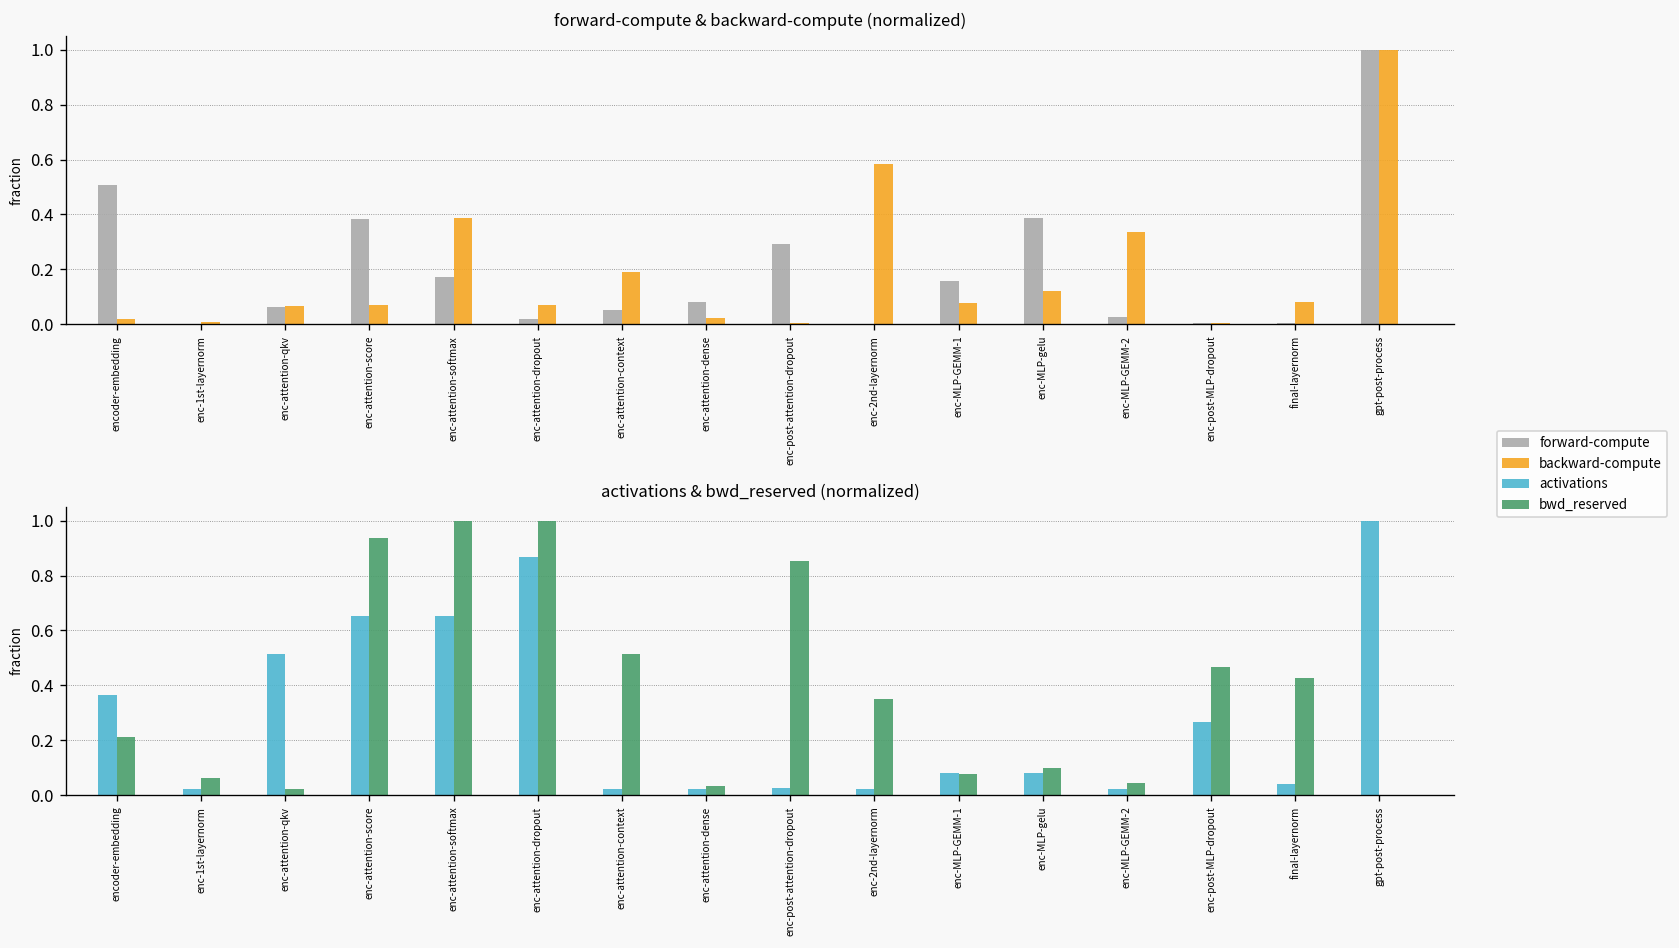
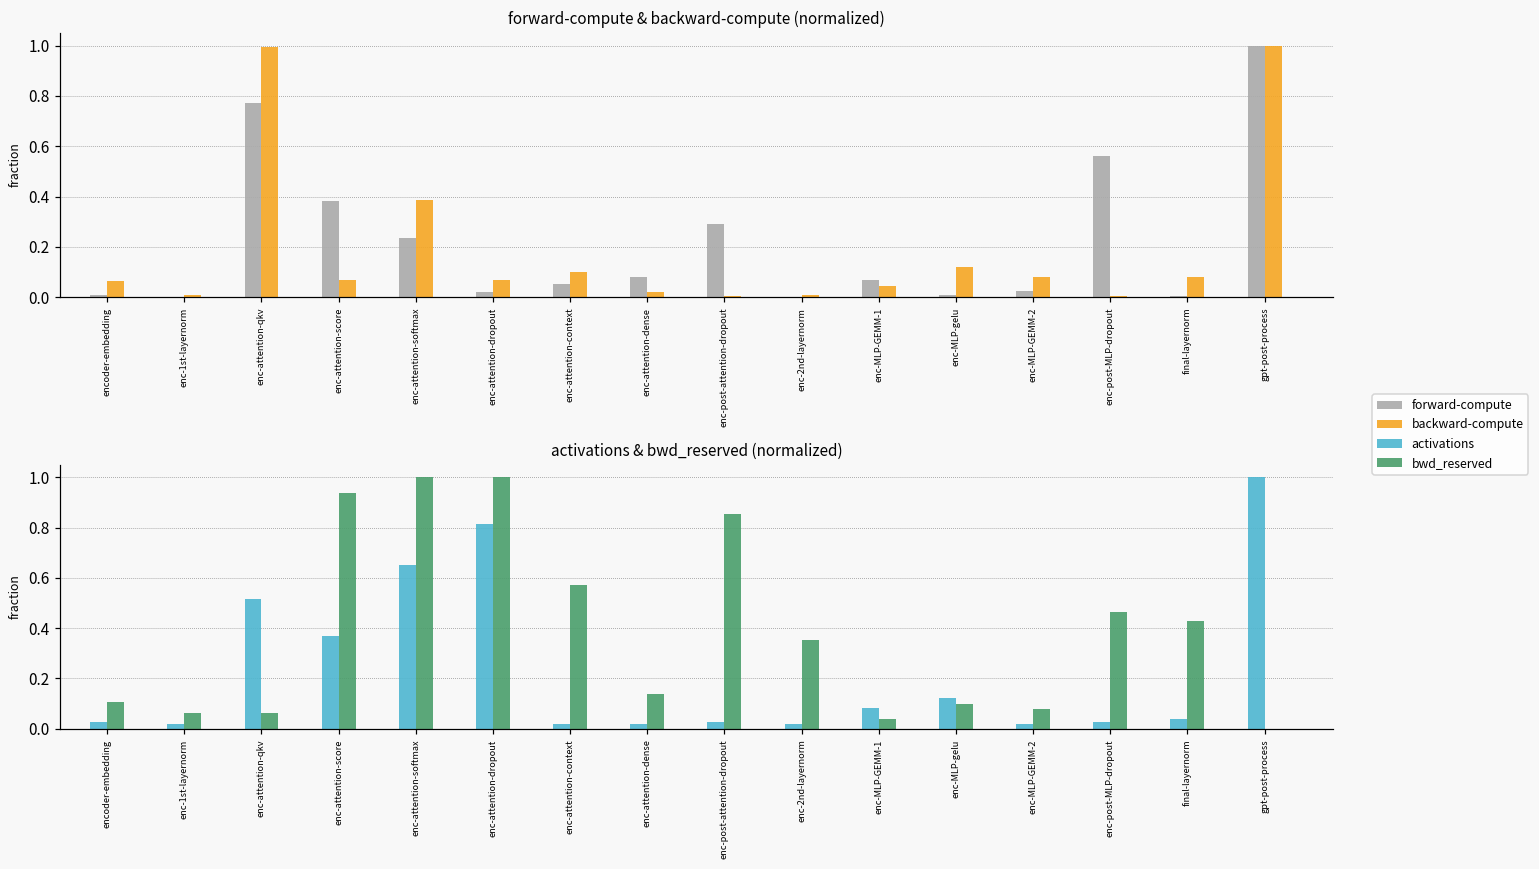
  {
    "forward-compute & backward-compute (normalized)": {
      "forward-compute": {
-       "encoder-embedding": 0.51,
-       "enc-attention-qkv": 0.06,
+       "encoder-embedding": 0.01,
+       "enc-attention-qkv": 0.77,
        "enc-attention-score": 0.38,
-       "enc-attention-softmax": 0.17,
+       "enc-attention-softmax": 0.24,
        "enc-attention-dropout": 0.02,
        "enc-attention-context": 0.05,
        "enc-attention-dense": 0.08,
        "enc-post-attention-dropout": 0.29,
-       "enc-MLP-GEMM-1": 0.16,
-       "enc-MLP-gelu": 0.39,
+       "enc-MLP-GEMM-1": 0.07,
+       "enc-MLP-gelu": 0.01,
        "enc-MLP-GEMM-2": 0.02,
-       "enc-post-MLP-dropout": 0.01,
+       "enc-post-MLP-dropout": 0.56,
        "gpt-post-process": 1.00
      },
      "backward-compute": {
-       "encoder-embedding": 0.02,
-       "enc-attention-qkv": 0.07,
+       "encoder-embedding": 0.06,
+       "enc-attention-qkv": 0.99,
        "enc-attention-score": 0.07,
        "enc-attention-softmax": 0.39,
        "enc-attention-dropout": 0.07,
-       "enc-attention-context": 0.19,
+       "enc-attention-context": 0.10,
        "enc-attention-dense": 0.02,
-       "enc-2nd-layernorm": 0.58,
-       "enc-MLP-GEMM-1": 0.08,
+       "enc-2nd-layernorm": 0.01,
+       "enc-MLP-GEMM-1": 0.04,
        "enc-MLP-gelu": 0.12,
-       "enc-MLP-GEMM-2": 0.34,
+       "enc-MLP-GEMM-2": 0.08,
        "final-layernorm": 0.08,
        "gpt-post-process": 1.00
      }
    },
    "activations & bwd_reserved (normalized)": {
      "activations": {
-       "encoder-embedding": 0.37,
+       "encoder-embedding": 0.03,
        "enc-1st-layernorm": 0.02,
        "enc-attention-qkv": 0.51,
-       "enc-attention-score": 0.65,
+       "enc-attention-score": 0.37,
        "enc-attention-softmax": 0.65,
-       "enc-attention-dropout": 0.87,
+       "enc-attention-dropout": 0.81,
        "enc-attention-context": 0.02,
        "enc-attention-dense": 0.02,
        "enc-post-attention-dropout": 0.03,
        "enc-2nd-layernorm": 0.02,
        "enc-MLP-GEMM-1": 0.08,
-       "enc-MLP-gelu": 0.08,
+       "enc-MLP-gelu": 0.12,
        "enc-MLP-GEMM-2": 0.02,
-       "enc-post-MLP-dropout": 0.27,
+       "enc-post-MLP-dropout": 0.03,
        "final-layernorm": 0.04,
        "gpt-post-process": 1.00
      },
      "bwd_reserved": {
-       "encoder-embedding": 0.21,
+       "encoder-embedding": 0.11,
        "enc-1st-layernorm": 0.06,
-       "enc-attention-qkv": 0.02,
+       "enc-attention-qkv": 0.06,
        "enc-attention-score": 0.94,
        "enc-attention-softmax": 1.00,
        "enc-attention-dropout": 1.00,
-       "enc-attention-context": 0.52,
-       "enc-attention-dense": 0.03,
+       "enc-attention-context": 0.57,
+       "enc-attention-dense": 0.14,
        "enc-post-attention-dropout": 0.85,
        "enc-2nd-layernorm": 0.35,
-       "enc-MLP-GEMM-1": 0.08,
+       "enc-MLP-GEMM-1": 0.04,
        "enc-MLP-gelu": 0.10,
-       "enc-MLP-GEMM-2": 0.04,
+       "enc-MLP-GEMM-2": 0.08,
        "enc-post-MLP-dropout": 0.46,
        "final-layernorm": 0.43,
        "gpt-post-process": 0.00
      }
    }
  }
